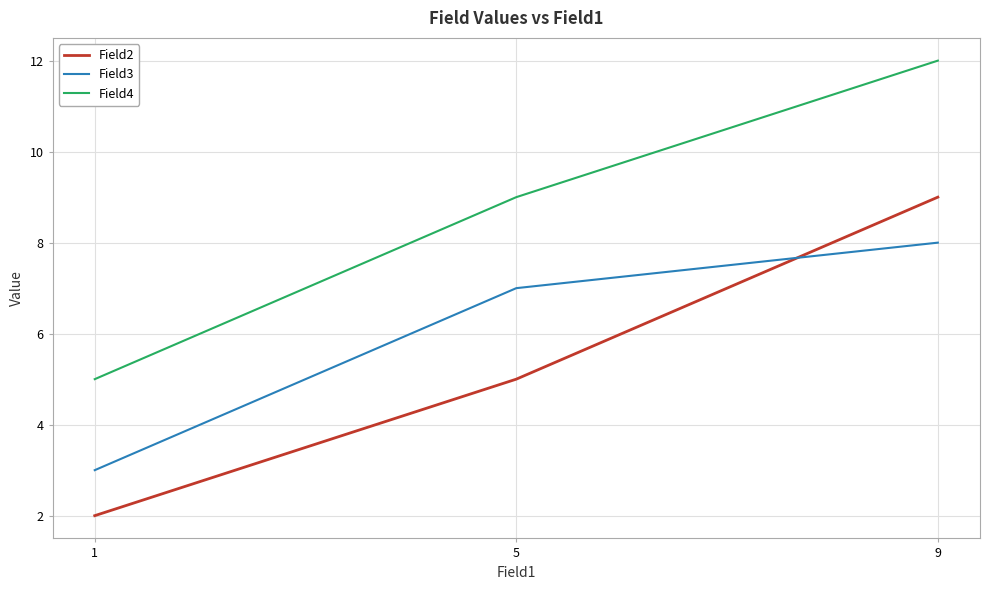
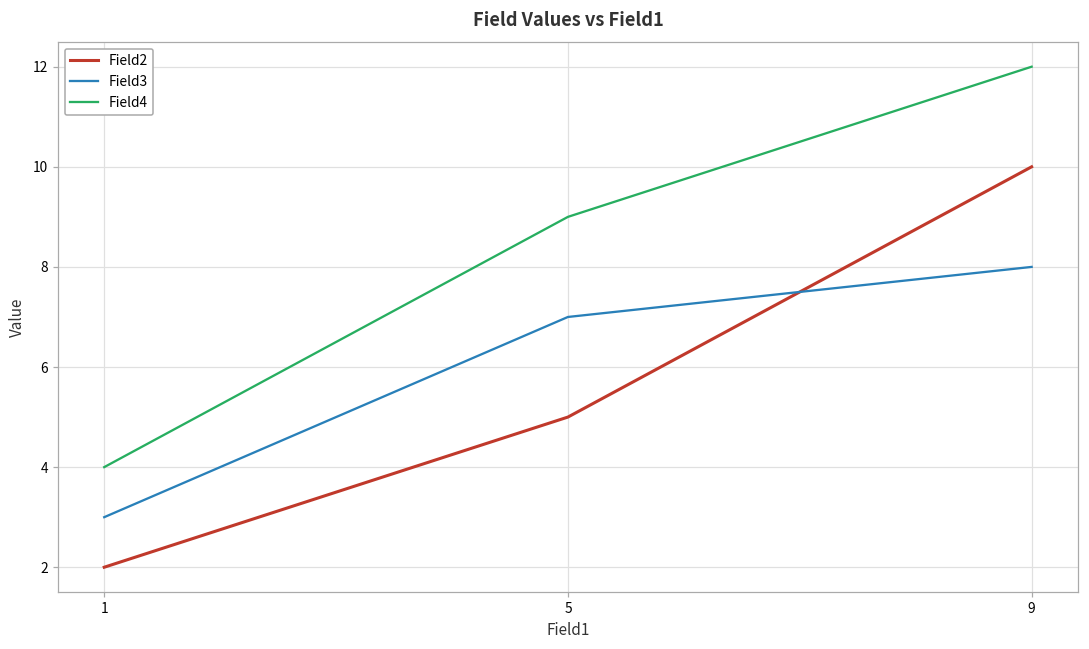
  {
    "Field2": {
      "1": 2,
      "5": 5,
-     "9": 9
+     "9": 10
    },
    "Field3": {
      "1": 3,
      "5": 7,
      "9": 8
    },
    "Field4": {
-     "1": 5,
+     "1": 4,
      "5": 9,
      "9": 12
    }
  }
